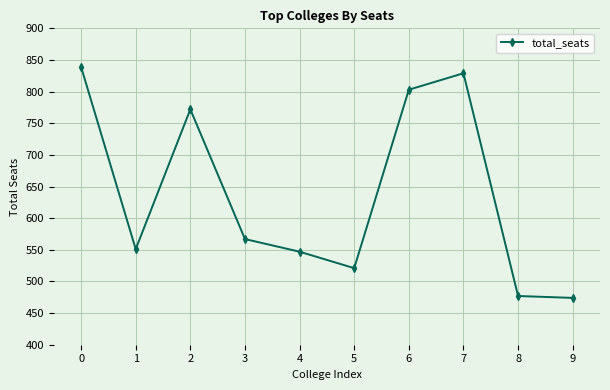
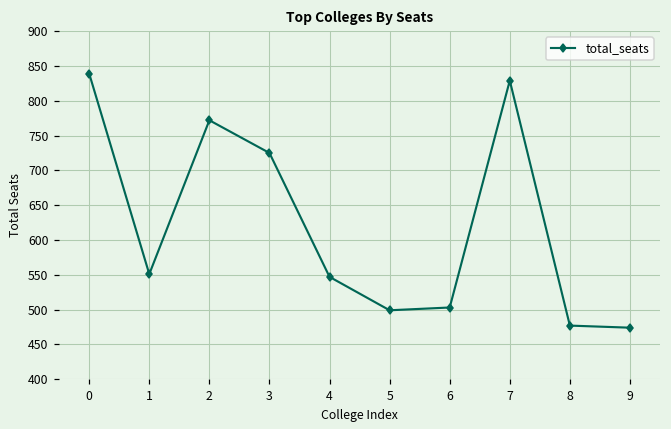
  {
    "0": 840,
    "1": 550,
    "2": 770,
-   "3": 570,
+   "3": 730,
    "4": 550,
-   "5": 520,
-   "6": 800,
+   "5": 500,
+   "6": 500,
    "7": 830,
    "8": 480,
    "9": 470
  }
